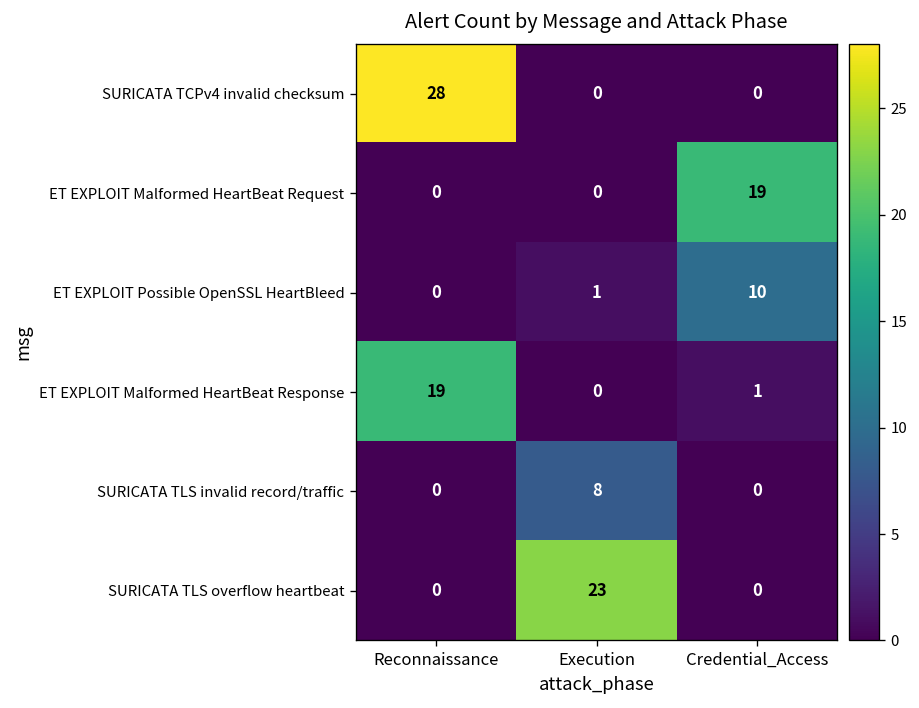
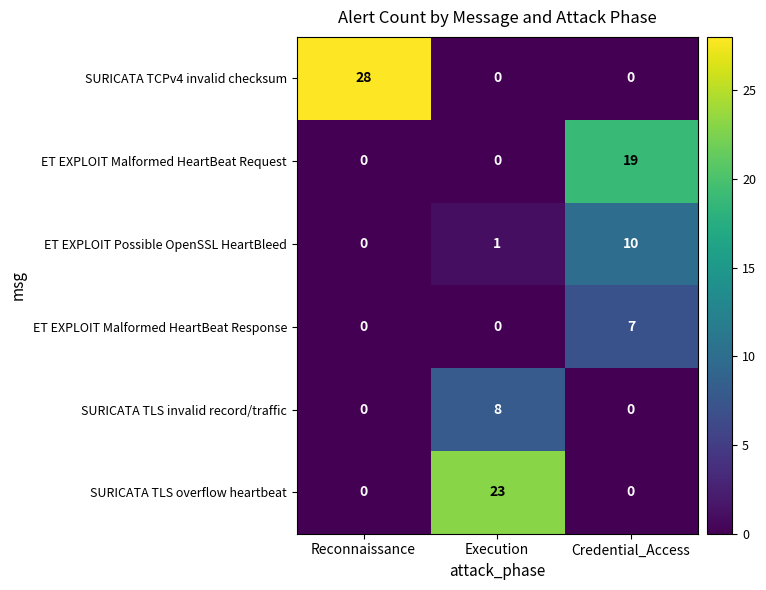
  {
    "SURICATA TCPv4 invalid checksum": {
      "Reconnaissance": 28,
      "Execution": 0,
      "Credential_Access": 0
    },
    "ET EXPLOIT Malformed HeartBeat Request": {
      "Reconnaissance": 0,
      "Execution": 0,
      "Credential_Access": 19
    },
    "ET EXPLOIT Possible OpenSSL HeartBleed": {
      "Reconnaissance": 0,
      "Execution": 1,
      "Credential_Access": 10
    },
    "ET EXPLOIT Malformed HeartBeat Response": {
-     "Reconnaissance": 19,
+     "Reconnaissance": 0,
      "Execution": 0,
-     "Credential_Access": 1
+     "Credential_Access": 7
    },
    "SURICATA TLS invalid record/traffic": {
      "Reconnaissance": 0,
      "Execution": 8,
      "Credential_Access": 0
    },
    "SURICATA TLS overflow heartbeat": {
      "Reconnaissance": 0,
      "Execution": 23,
      "Credential_Access": 0
    }
  }
